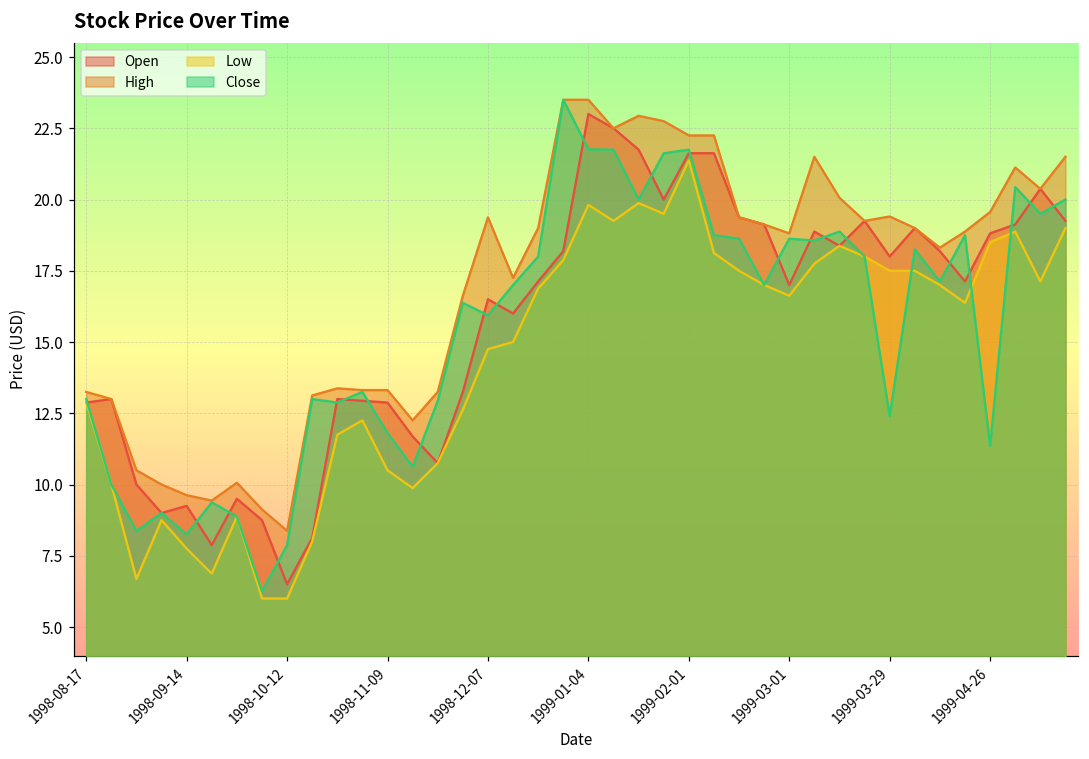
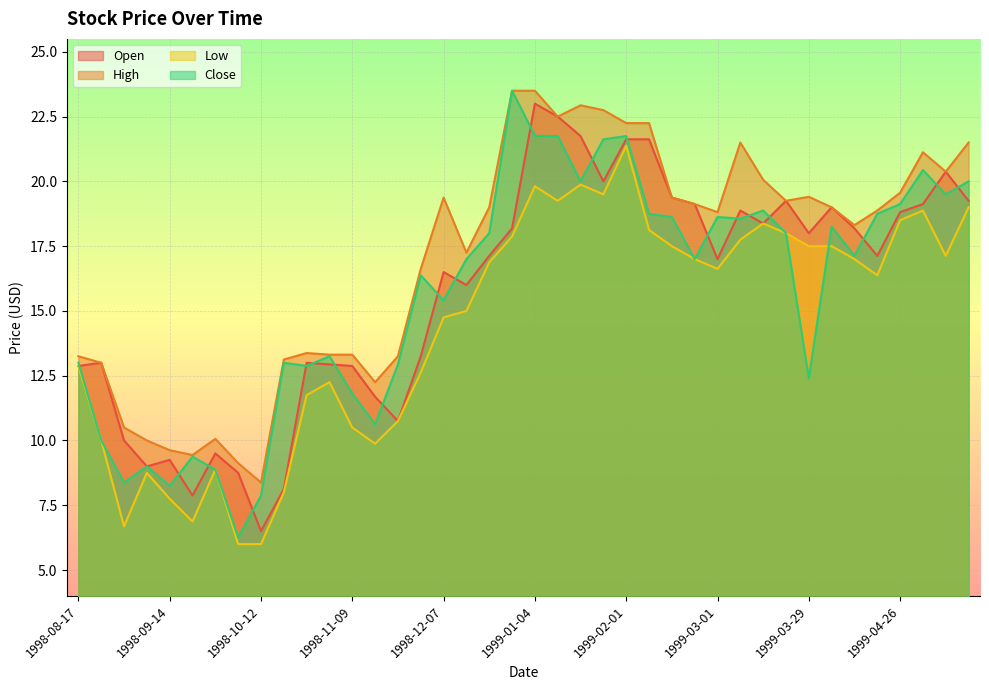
  {
    "Close": {
      "1998-08-17": 13.0,
      "1998-09-14": 8.3,
      "1998-10-12": 7.9,
      "1998-11-09": 11.8,
-     "1998-12-07": 15.9,
+     "1998-12-07": 15.4,
      "1999-01-04": 21.8,
      "1999-02-01": 21.8,
      "1999-03-01": 18.6,
      "1999-03-29": 12.4,
-     "1999-04-26": 11.4
+     "1999-04-26": 19.1
    }
  }
